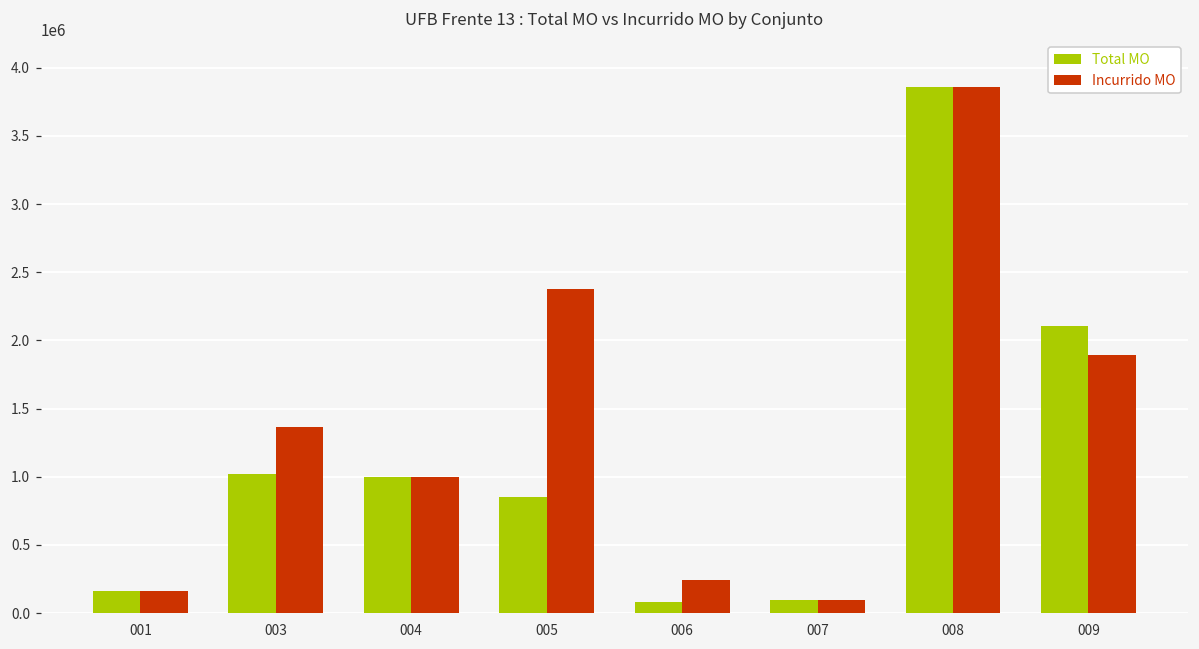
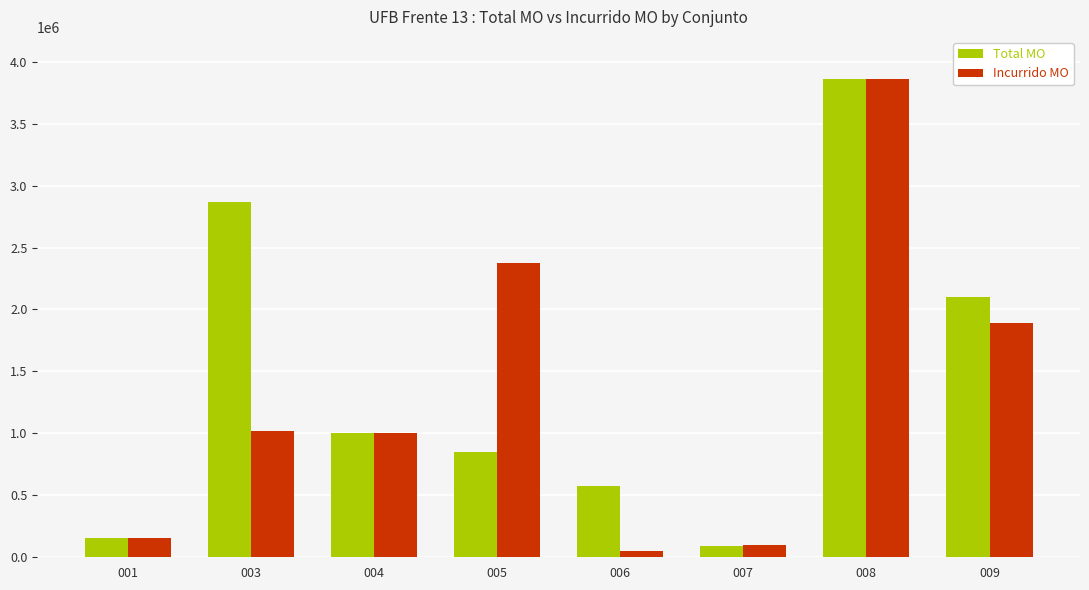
  {
    "Total MO": {
      "001": 160000,
-     "003": 1020000,
+     "003": 2870000,
      "004": 1000000,
      "005": 850000,
-     "006": 80000,
+     "006": 580000,
      "007": 90000,
      "008": 3860000,
      "009": 2100000
    },
    "Incurrido MO": {
      "001": 160000,
-     "003": 1370000,
+     "003": 1020000,
      "004": 1000000,
      "005": 2380000,
-     "006": 240000,
+     "006": 50000,
      "007": 100000,
      "008": 3860000,
      "009": 1890000
    }
  }
